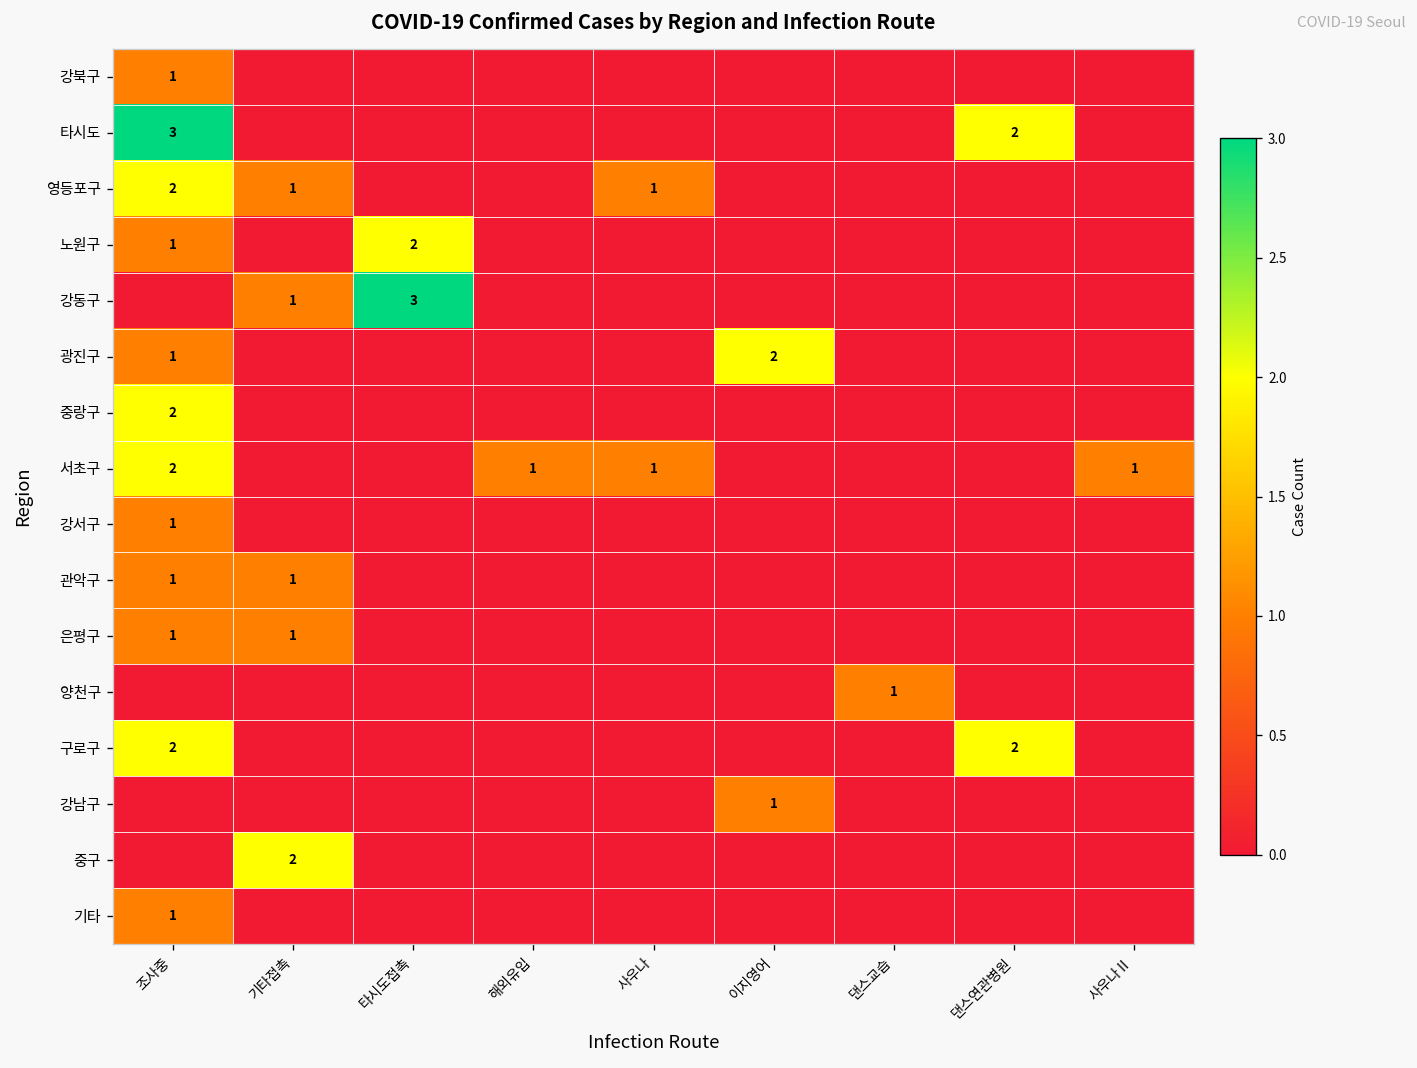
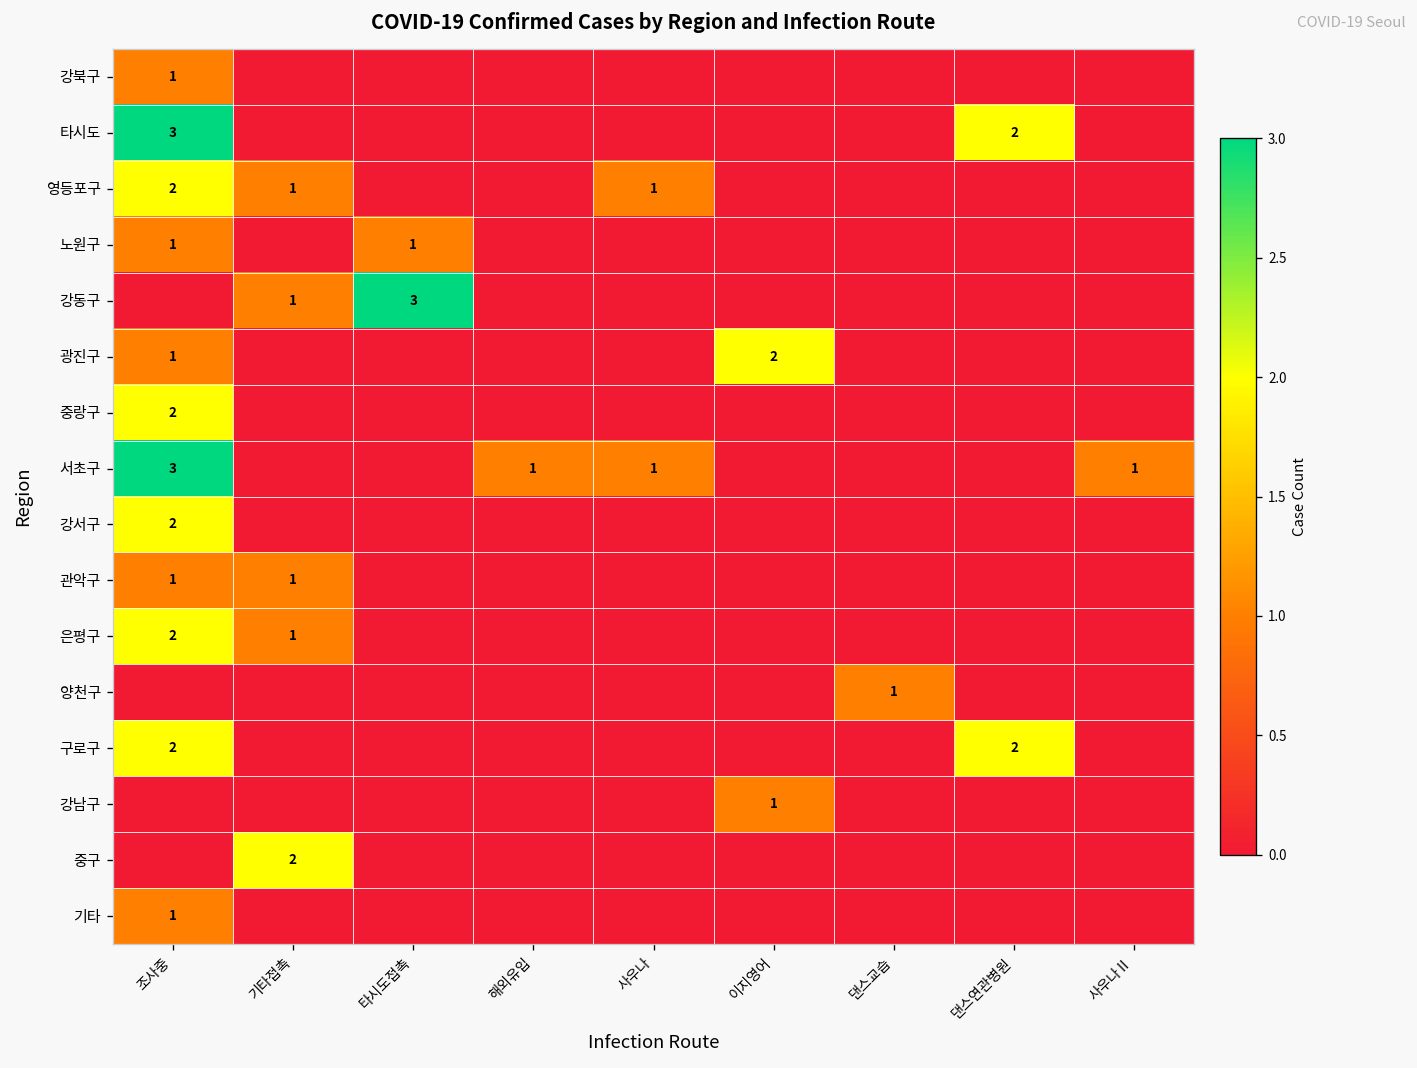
  {
    "강북구": {
      "조사중": 1
    },
    "타시도": {
      "조사중": 3,
      "댄스연관병원": 2
    },
    "영등포구": {
      "조사중": 2,
      "기타접촉": 1,
      "사우나": 1
    },
    "노원구": {
      "조사중": 1,
-     "타시도접촉": 2
+     "타시도접촉": 1
    },
    "강동구": {
      "기타접촉": 1,
      "타시도접촉": 3
    },
    "광진구": {
      "조사중": 1,
      "이지영어": 2
    },
    "중랑구": {
      "조사중": 2
    },
    "서초구": {
-     "조사중": 2,
+     "조사중": 3,
      "해외유입": 1,
      "사우나": 1,
      "사우나Ⅱ": 1
    },
    "강서구": {
-     "조사중": 1
+     "조사중": 2
    },
    "관악구": {
      "조사중": 1,
      "기타접촉": 1
    },
    "은평구": {
-     "조사중": 1,
+     "조사중": 2,
      "기타접촉": 1
    },
    "양천구": {
      "댄스교습": 1
    },
    "구로구": {
      "조사중": 2,
      "댄스연관병원": 2
    },
    "강남구": {
      "이지영어": 1
    },
    "중구": {
      "기타접촉": 2
    },
    "기타": {
      "조사중": 1
    }
  }
